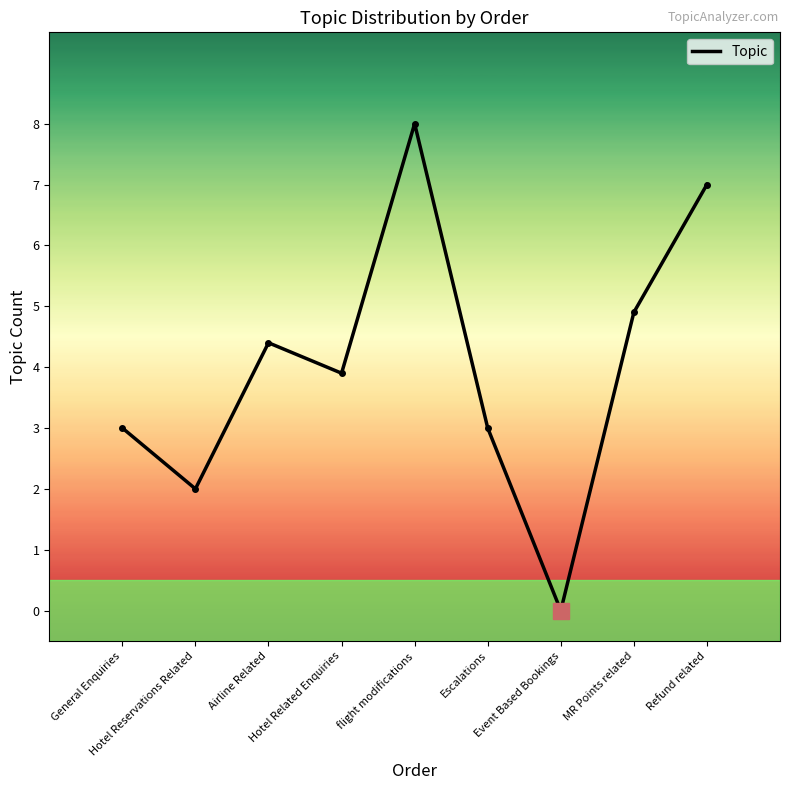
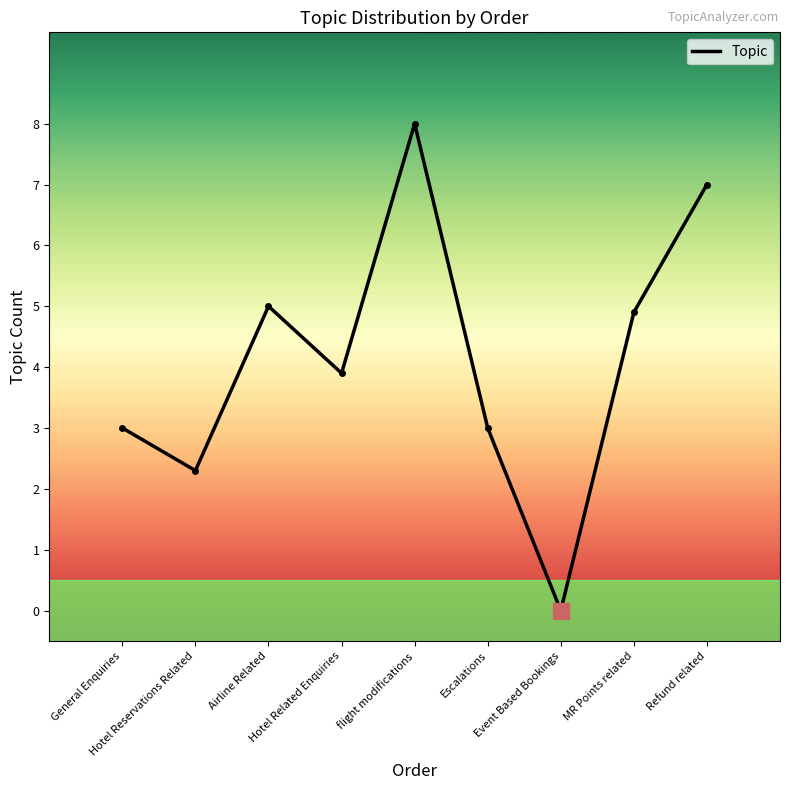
  {
    "Topic": {
      "General Enquiries": 3.0,
-     "Hotel Reservations Related": 2.0,
-     "Airline Related": 4.4,
+     "Hotel Reservations Related": 2.3,
+     "Airline Related": 5.0,
      "Hotel Related Enquiries": 3.9,
      "flight modifications": 8.0,
      "Escalations": 3.0,
      "MR Points related": 4.9,
      "Refund related": 7.0
    }
  }
